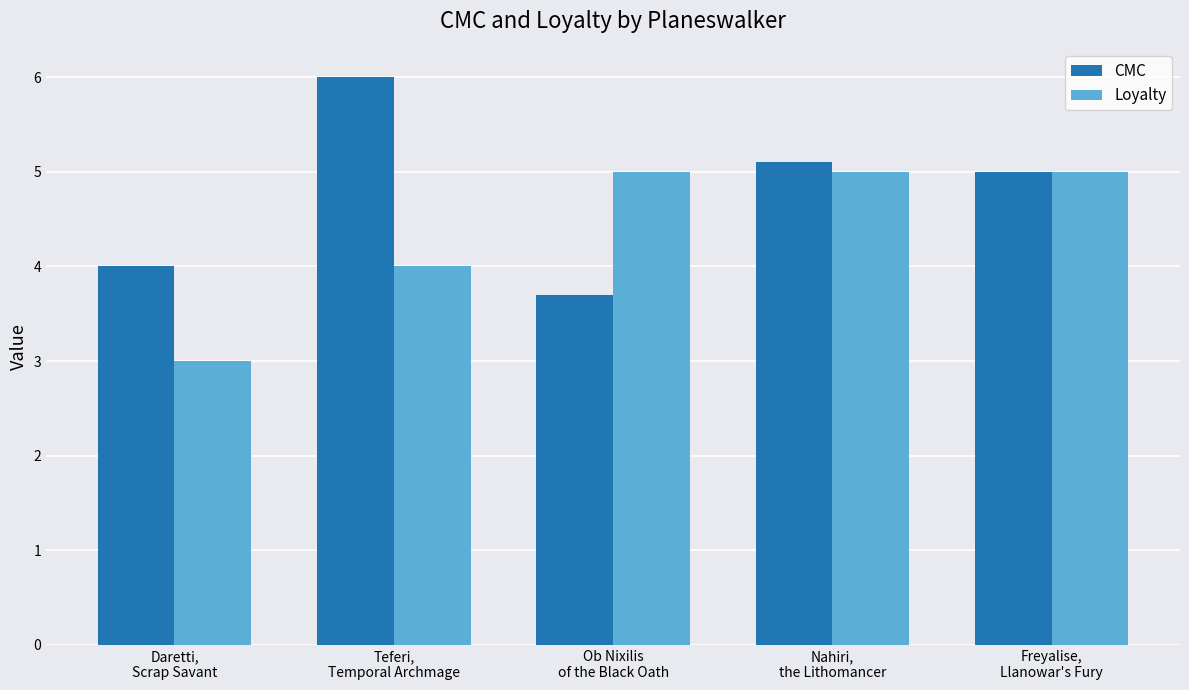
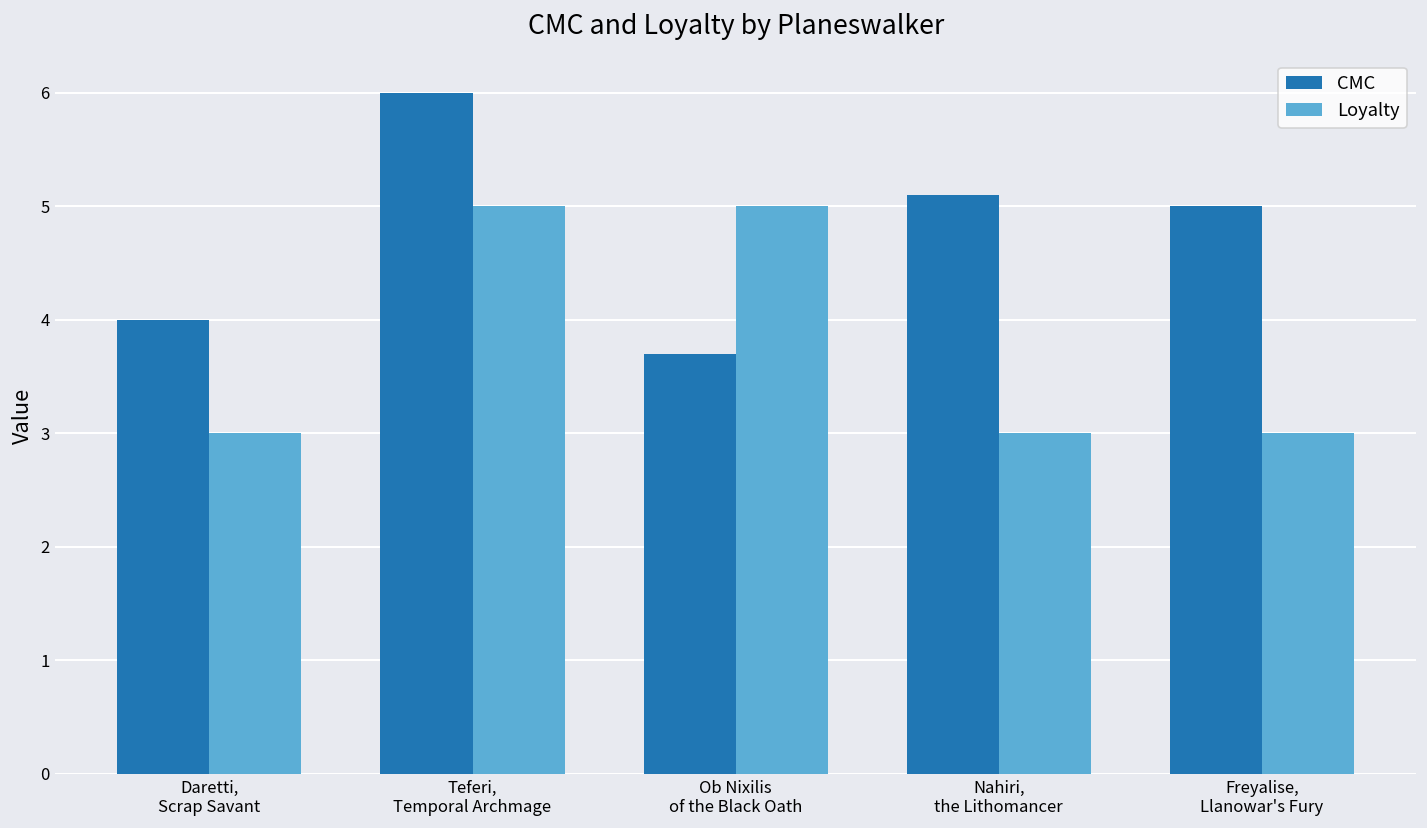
  {
    "CMC": {
      "Daretti, Scrap Savant": 4,
      "Teferi, Temporal Archmage": 6,
      "Ob Nixilis of the Black Oath": 3.7,
      "Nahiri, the Lithomancer": 5.1,
      "Freyalise, Llanowar's Fury": 5
    },
    "Loyalty": {
      "Daretti, Scrap Savant": 3,
-     "Teferi, Temporal Archmage": 4,
+     "Teferi, Temporal Archmage": 5,
      "Ob Nixilis of the Black Oath": 5,
-     "Nahiri, the Lithomancer": 5,
-     "Freyalise, Llanowar's Fury": 5
+     "Nahiri, the Lithomancer": 3,
+     "Freyalise, Llanowar's Fury": 3
    }
  }
